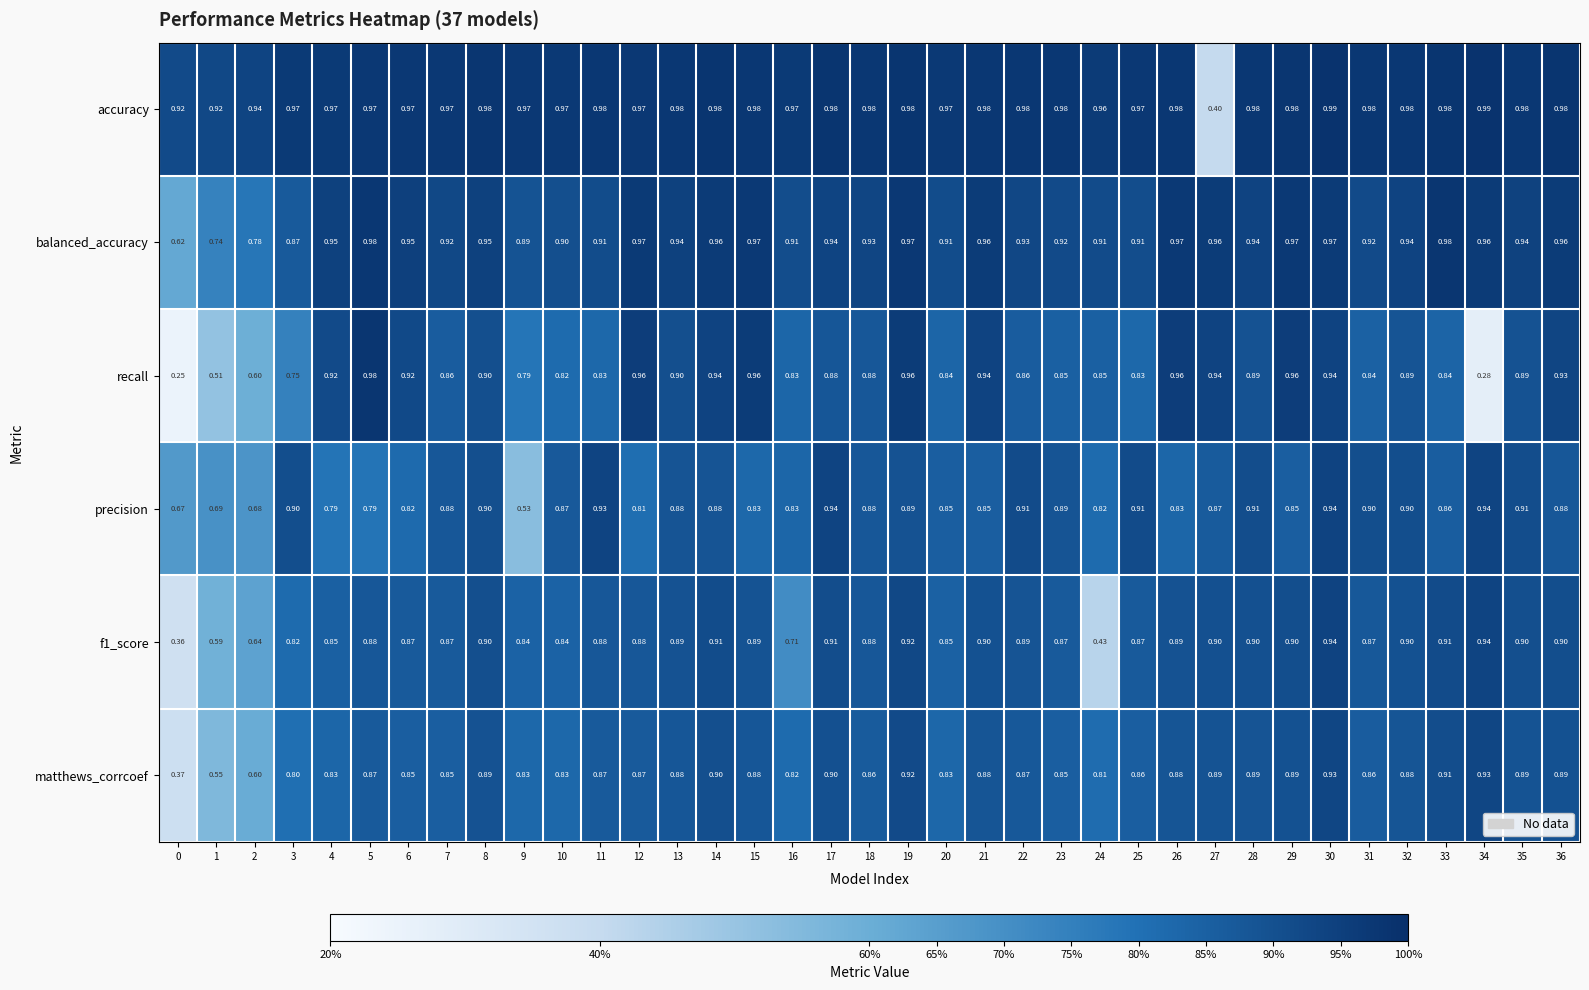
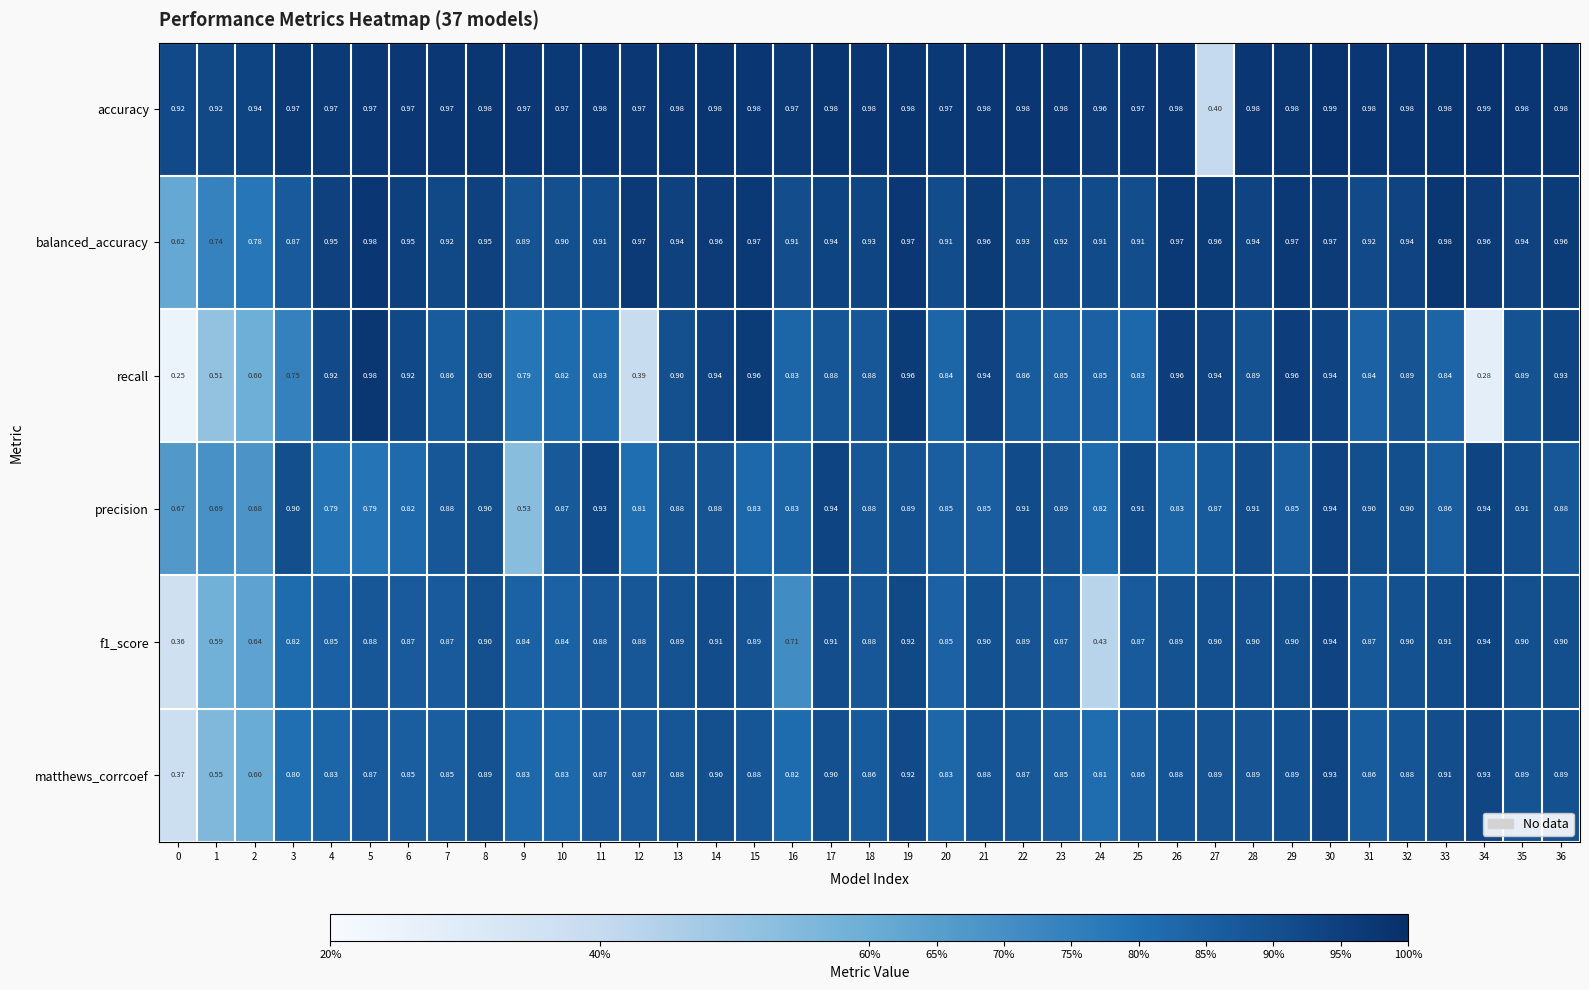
  {
    "recall": {
      "0": 0.25,
      "1": 0.51,
      "2": 0.60,
      "3": 0.75,
      "4": 0.92,
      "5": 0.98,
      "6": 0.92,
      "7": 0.86,
      "8": 0.90,
      "9": 0.79,
      "10": 0.82,
      "11": 0.83,
-     "12": 0.96,
+     "12": 0.39,
      "13": 0.90,
      "14": 0.94,
      "15": 0.96,
      "16": 0.83,
      "17": 0.88,
      "18": 0.88,
      "19": 0.96,
      "20": 0.84,
      "21": 0.94,
      "22": 0.86,
      "23": 0.85,
      "24": 0.85,
      "25": 0.83,
      "26": 0.96,
      "27": 0.94,
      "28": 0.89,
      "29": 0.96,
      "30": 0.94,
      "31": 0.84,
      "32": 0.89,
      "33": 0.84,
      "34": 0.28,
      "35": 0.89,
      "36": 0.93
    }
  }
